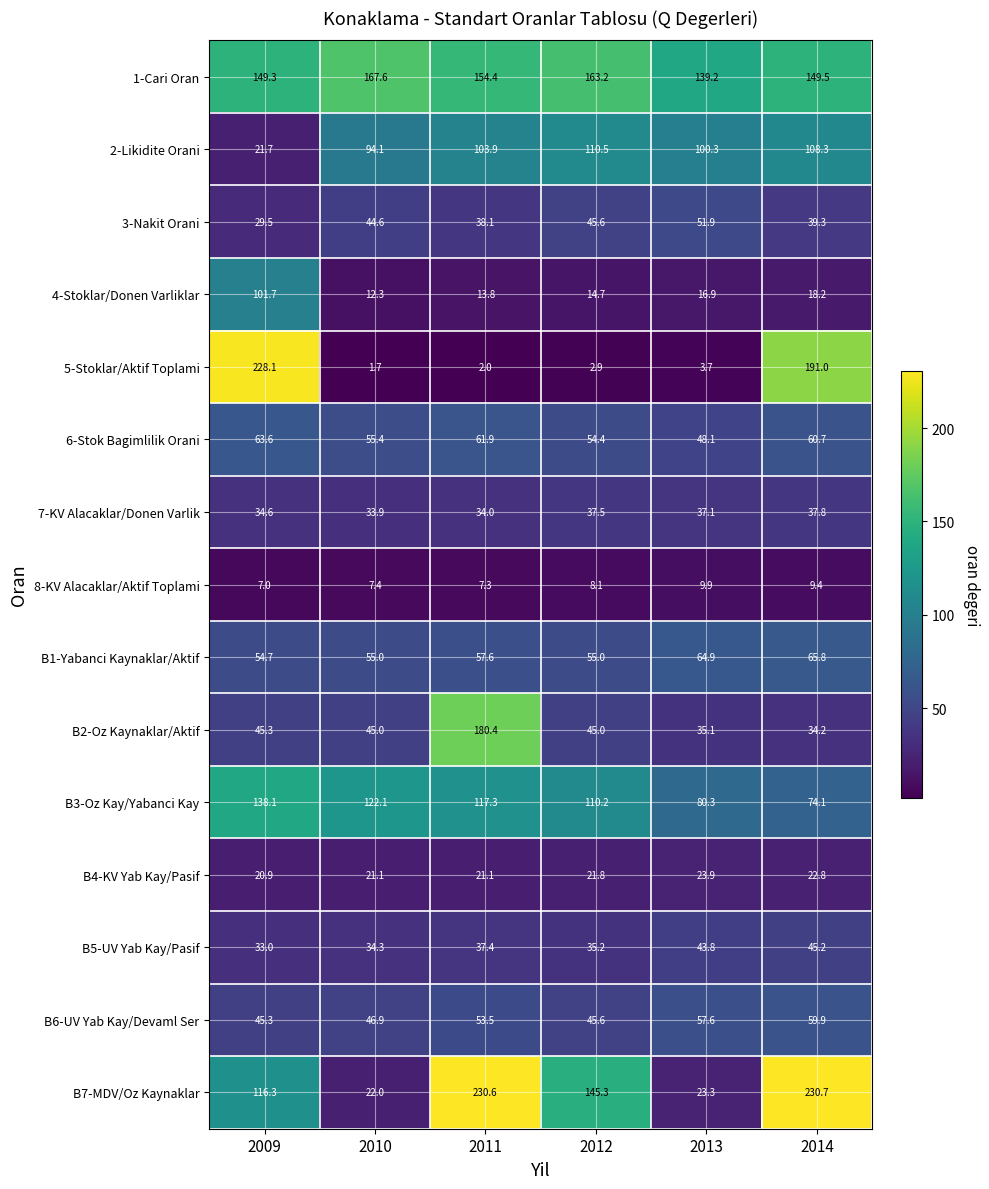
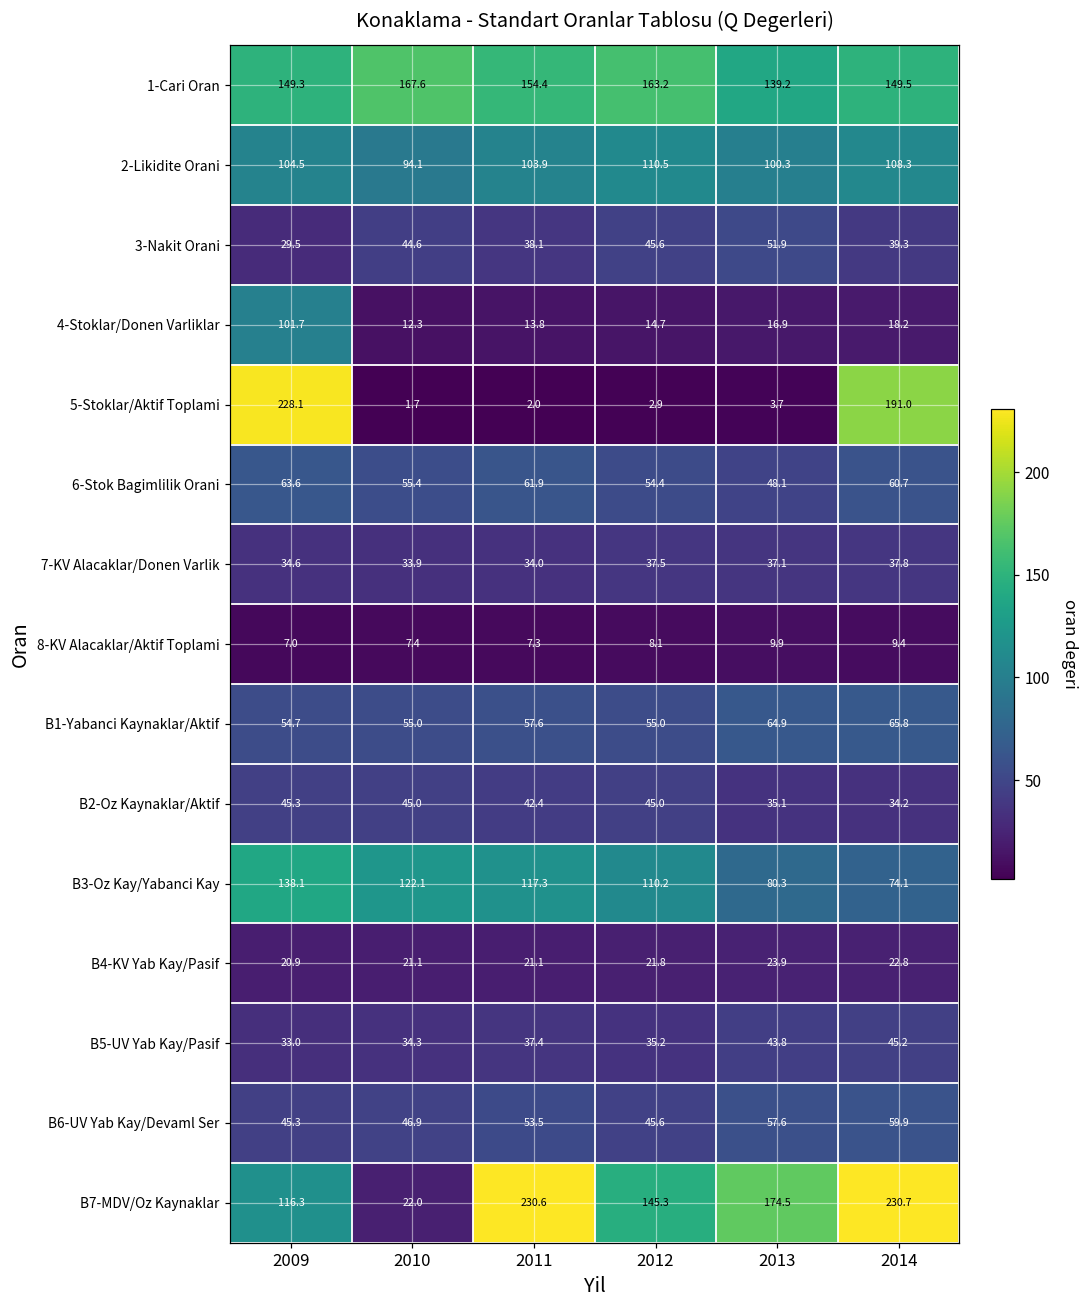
  {
    "1-Cari Oran": {
      "2009": 149.3,
      "2010": 167.6,
      "2011": 154.4,
      "2012": 163.2,
      "2013": 139.2,
      "2014": 149.5
    },
    "2-Likidite Orani": {
-     "2009": 21.7,
+     "2009": 104.5,
      "2010": 94.1,
      "2011": 103.9,
      "2012": 110.5,
      "2013": 100.3,
      "2014": 108.3
    },
    "3-Nakit Orani": {
      "2009": 29.5,
      "2010": 44.6,
      "2011": 38.1,
      "2012": 45.6,
      "2013": 51.9,
      "2014": 39.3
    },
    "4-Stoklar/Donen Varliklar": {
      "2009": 101.7,
      "2010": 12.3,
      "2011": 13.8,
      "2012": 14.7,
      "2013": 16.9,
      "2014": 18.2
    },
    "5-Stoklar/Aktif Toplami": {
      "2009": 228.1,
      "2010": 1.7,
      "2011": 2.0,
      "2012": 2.9,
      "2013": 3.7,
      "2014": 191.0
    },
    "6-Stok Bagimlilik Orani": {
      "2009": 63.6,
      "2010": 55.4,
      "2011": 61.9,
      "2012": 54.4,
      "2013": 48.1,
      "2014": 60.7
    },
    "7-KV Alacaklar/Donen Varlik": {
      "2009": 34.6,
      "2010": 33.9,
      "2011": 34.0,
      "2012": 37.5,
      "2013": 37.1,
      "2014": 37.8
    },
    "8-KV Alacaklar/Aktif Toplami": {
      "2009": 7.0,
      "2010": 7.4,
      "2011": 7.3,
      "2012": 8.1,
      "2013": 9.9,
      "2014": 9.4
    },
    "B1-Yabanci Kaynaklar/Aktif": {
      "2009": 54.7,
      "2010": 55.0,
      "2011": 57.6,
      "2012": 55.0,
      "2013": 64.9,
      "2014": 65.8
    },
    "B2-Oz Kaynaklar/Aktif": {
      "2009": 45.3,
      "2010": 45.0,
-     "2011": 180.4,
+     "2011": 42.4,
      "2012": 45.0,
      "2013": 35.1,
      "2014": 34.2
    },
    "B3-Oz Kay/Yabanci Kay": {
      "2009": 138.1,
      "2010": 122.1,
      "2011": 117.3,
      "2012": 110.2,
      "2013": 80.3,
      "2014": 74.1
    },
    "B4-KV Yab Kay/Pasif": {
      "2009": 20.9,
      "2010": 21.1,
      "2011": 21.1,
      "2012": 21.8,
      "2013": 23.9,
      "2014": 22.8
    },
    "B5-UV Yab Kay/Pasif": {
      "2009": 33.0,
      "2010": 34.3,
      "2011": 37.4,
      "2012": 35.2,
      "2013": 43.8,
      "2014": 45.2
    },
    "B6-UV Yab Kay/Devaml Ser": {
      "2009": 45.3,
      "2010": 46.9,
      "2011": 53.5,
      "2012": 45.6,
      "2013": 57.6,
      "2014": 59.9
    },
    "B7-MDV/Oz Kaynaklar": {
      "2009": 116.3,
      "2010": 22.0,
      "2011": 230.6,
      "2012": 145.3,
-     "2013": 23.3,
+     "2013": 174.5,
      "2014": 230.7
    }
  }
